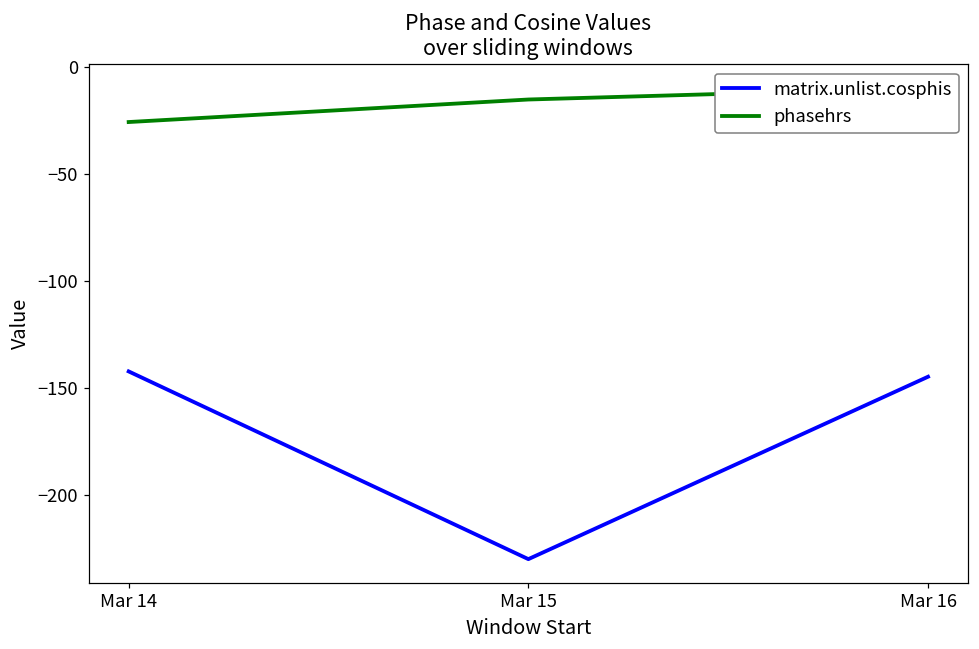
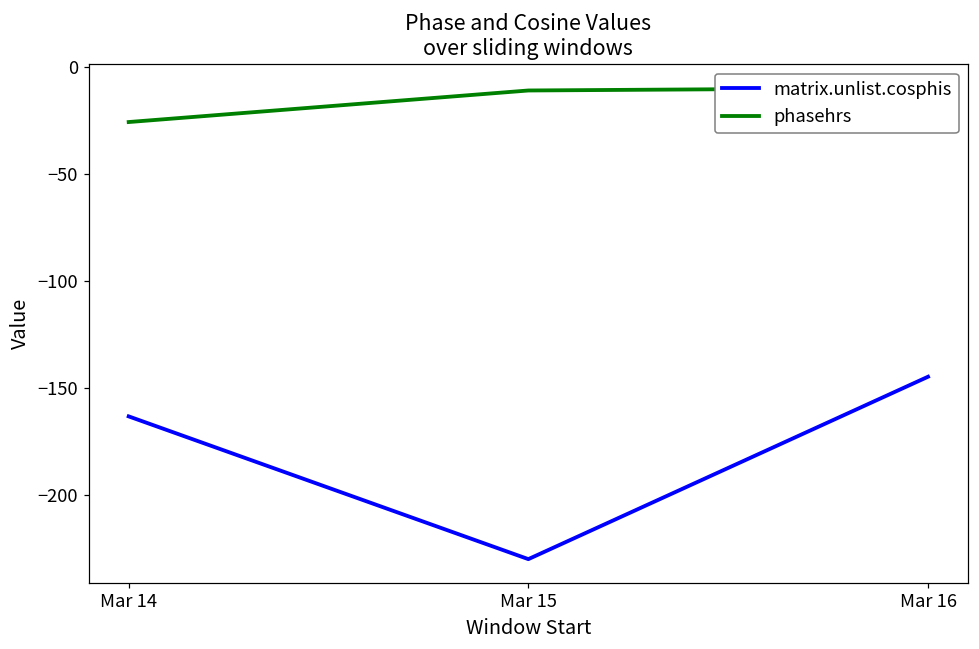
  {
    "matrix.unlist.cosphis": {
-     "Mar 14": -142,
+     "Mar 14": -163,
      "Mar 15": -230,
      "Mar 16": -145
    },
    "phasehrs": {
      "Mar 14": -26,
-     "Mar 15": -15
+     "Mar 15": -11
    }
  }
